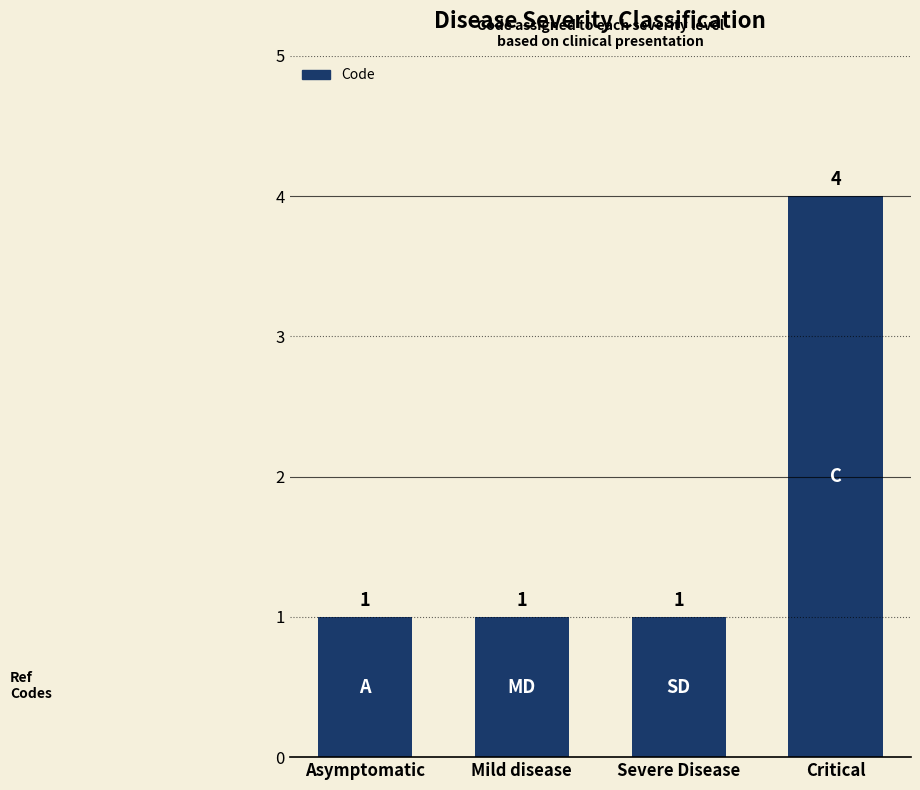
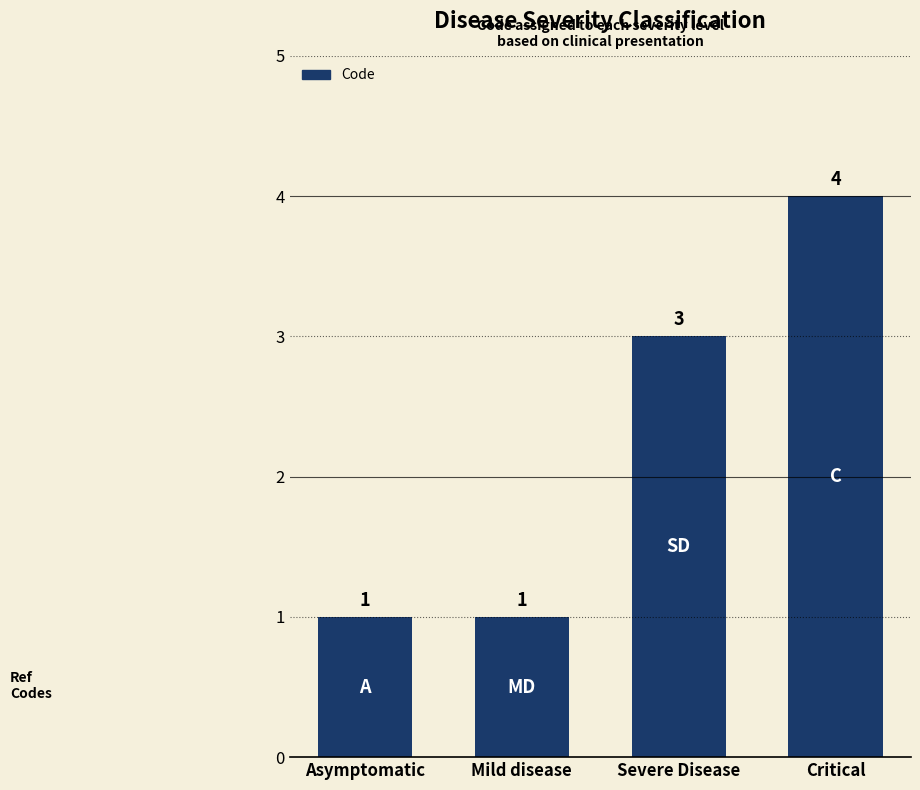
  {
    "Asymptomatic": 1,
    "Mild disease": 1,
-   "Severe Disease": 1,
+   "Severe Disease": 3,
    "Critical": 4
  }
